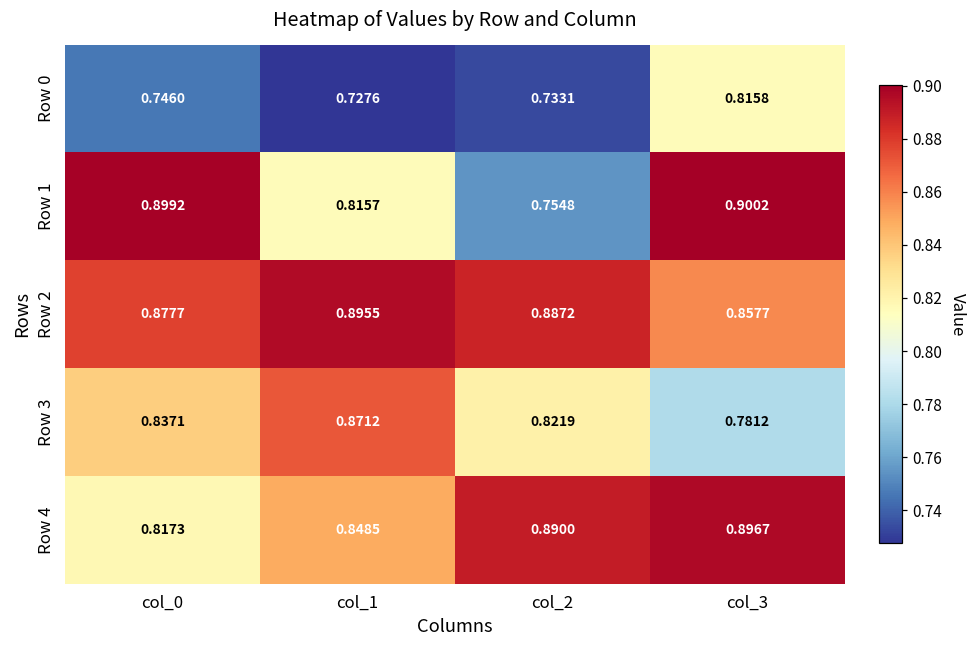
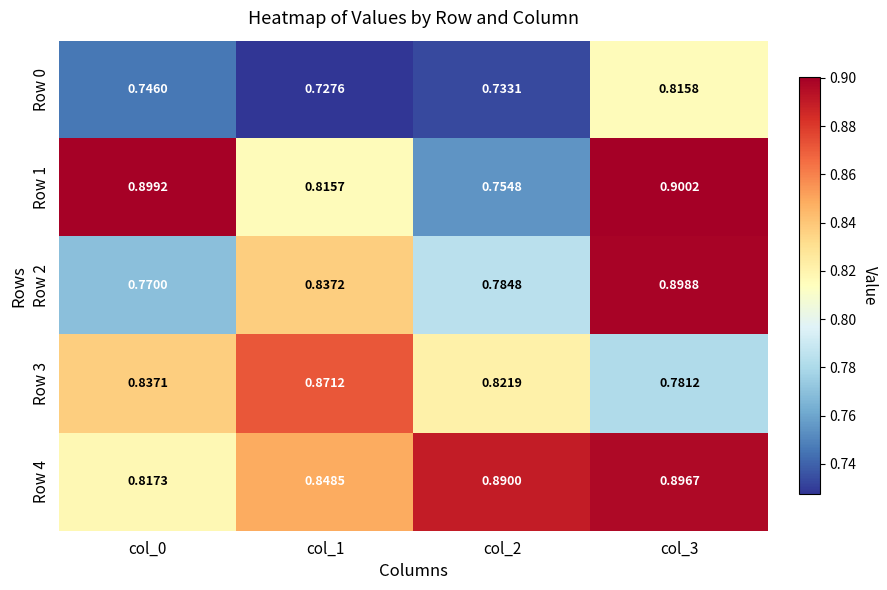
  {
    "Row 0": {
      "col_0": 0.7460,
      "col_1": 0.7276,
      "col_2": 0.7331,
      "col_3": 0.8158
    },
    "Row 1": {
      "col_0": 0.8992,
      "col_1": 0.8157,
      "col_2": 0.7548,
      "col_3": 0.9002
    },
    "Row 2": {
-     "col_0": 0.8777,
-     "col_1": 0.8955,
-     "col_2": 0.8872,
-     "col_3": 0.8577
+     "col_0": 0.7700,
+     "col_1": 0.8372,
+     "col_2": 0.7848,
+     "col_3": 0.8988
    },
    "Row 3": {
      "col_0": 0.8371,
      "col_1": 0.8712,
      "col_2": 0.8219,
      "col_3": 0.7812
    },
    "Row 4": {
      "col_0": 0.8173,
      "col_1": 0.8485,
      "col_2": 0.8900,
      "col_3": 0.8967
    }
  }
